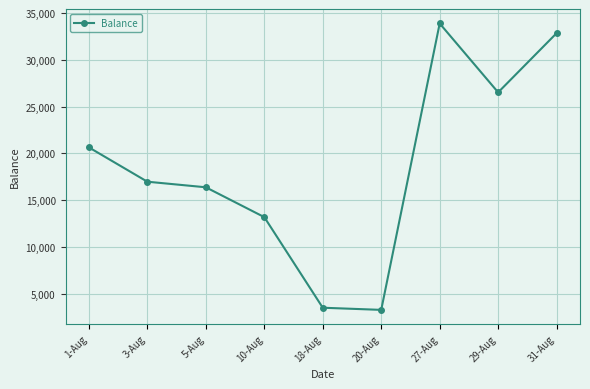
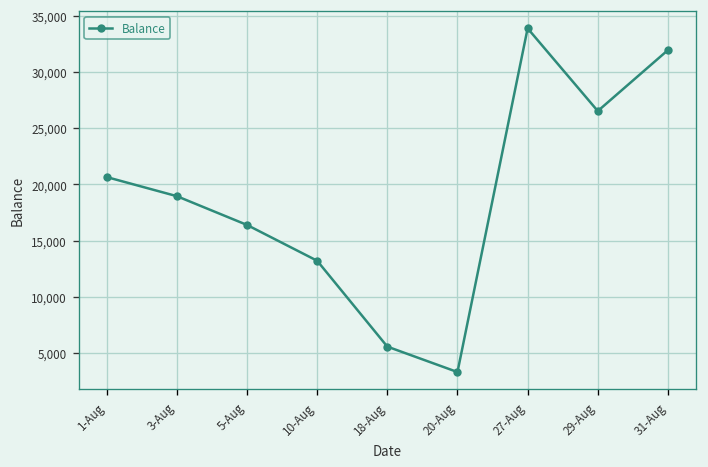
  {
    "1-Aug": "21,000",
-   "3-Aug": "17,000",
+   "3-Aug": "19,000",
    "5-Aug": "16,000",
    "10-Aug": "13,000",
-   "18-Aug": "4,000",
+   "18-Aug": "6,000",
    "20-Aug": "3,000",
    "27-Aug": "34,000",
    "29-Aug": "27,000",
-   "31-Aug": "33,000"
+   "31-Aug": "32,000"
  }
